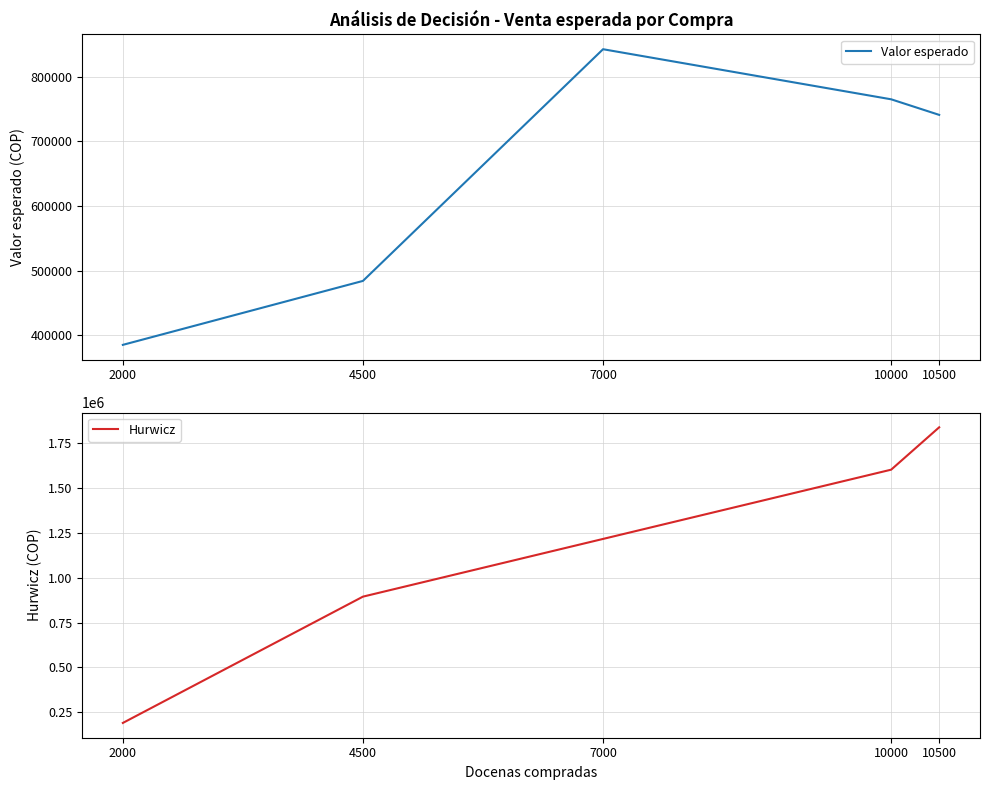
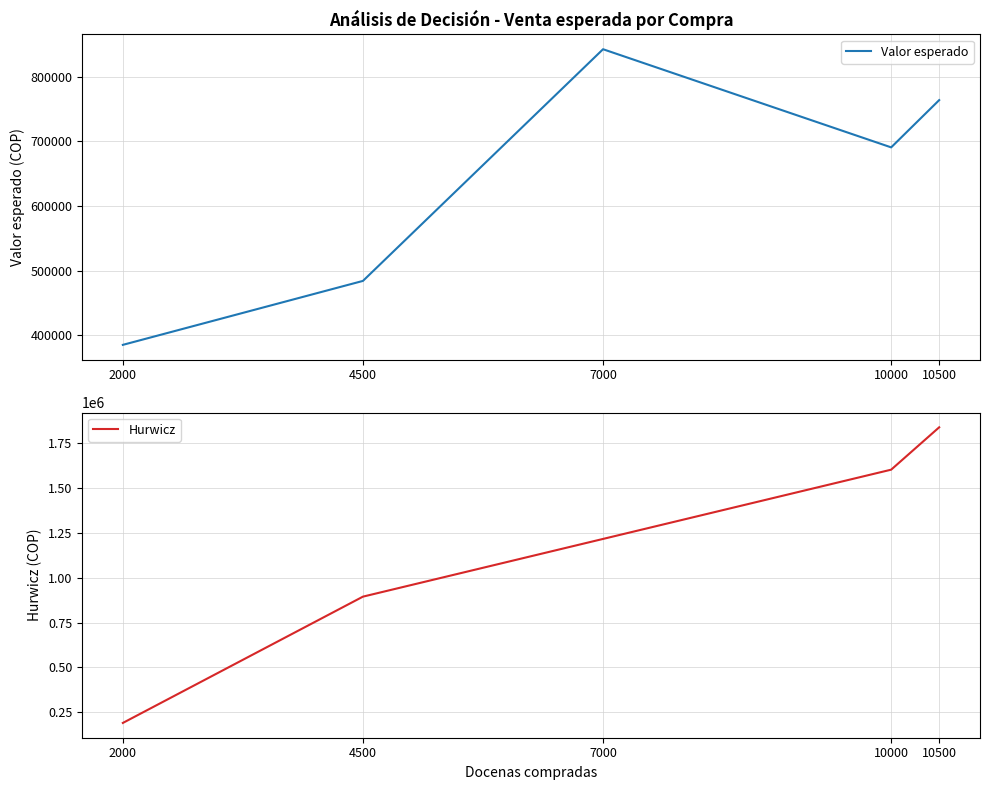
  {
    "Análisis de Decisión - Venta esperada por Compra": {
      "2000": 390000,
      "4500": 480000,
      "7000": 840000,
-     "10000": 770000,
-     "10500": 740000
+     "10000": 690000,
+     "10500": 760000
    }
  }
